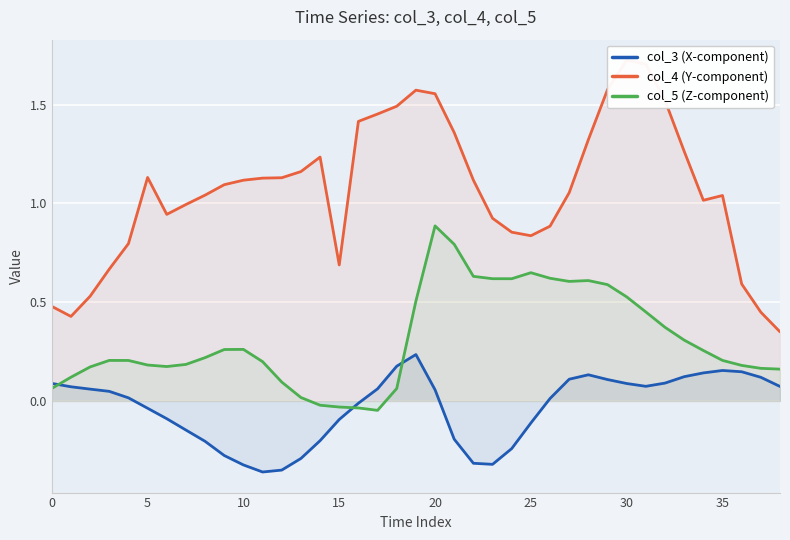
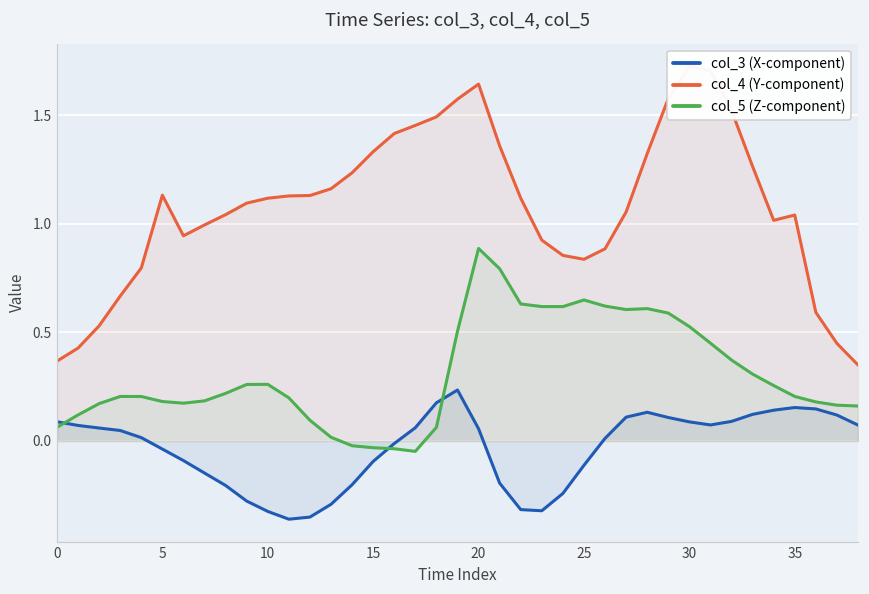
  {
    "col_4 (Y-component)": {
-     "0": 0.48,
+     "0": 0.37,
      "5": 1.13,
      "10": 1.12,
-     "15": 0.69,
-     "20": 1.56,
+     "15": 1.33,
+     "20": 1.64,
      "25": 0.84,
      "35": 1.04
    }
  }
